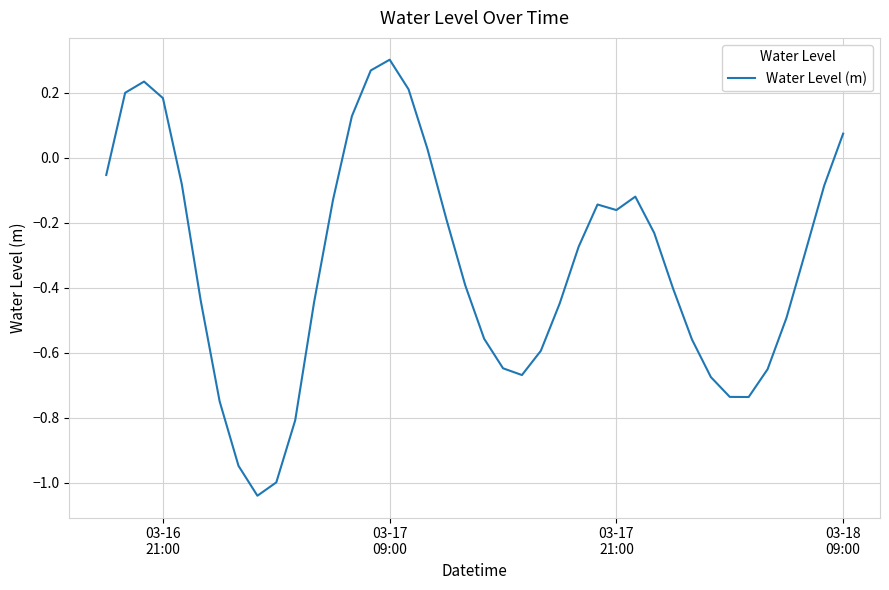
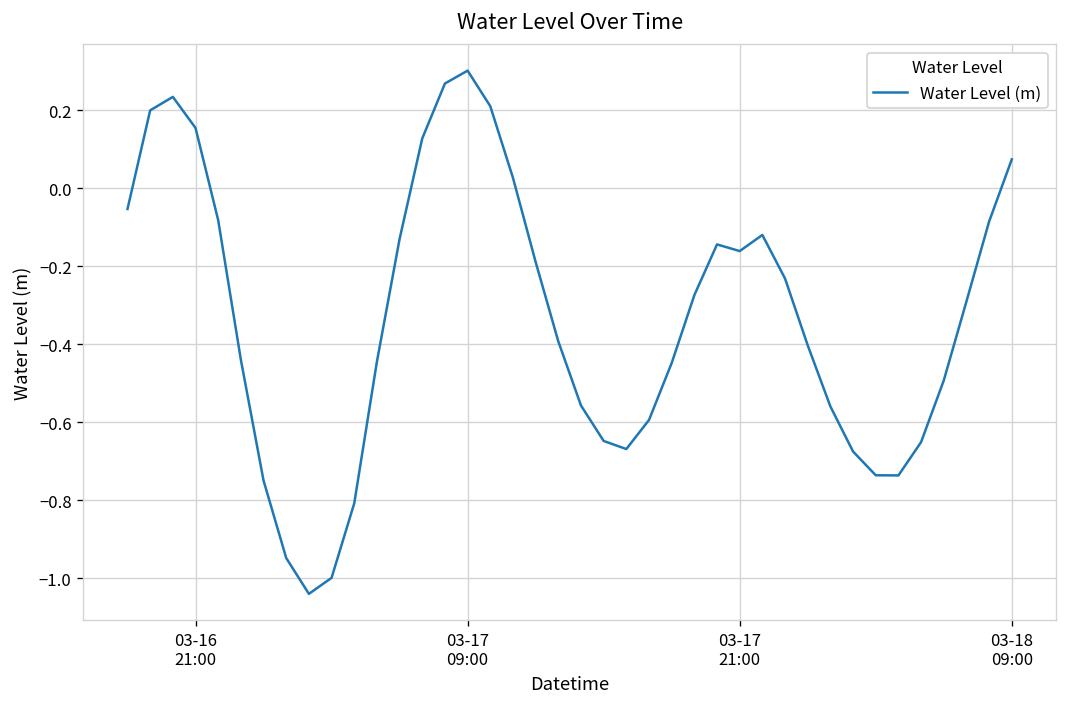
  {
-   "03-16 21:00": 0.18,
+   "03-16 21:00": 0.15,
    "03-17 09:00": 0.30,
    "03-17 21:00": -0.16,
    "03-18 09:00": 0.07
  }
